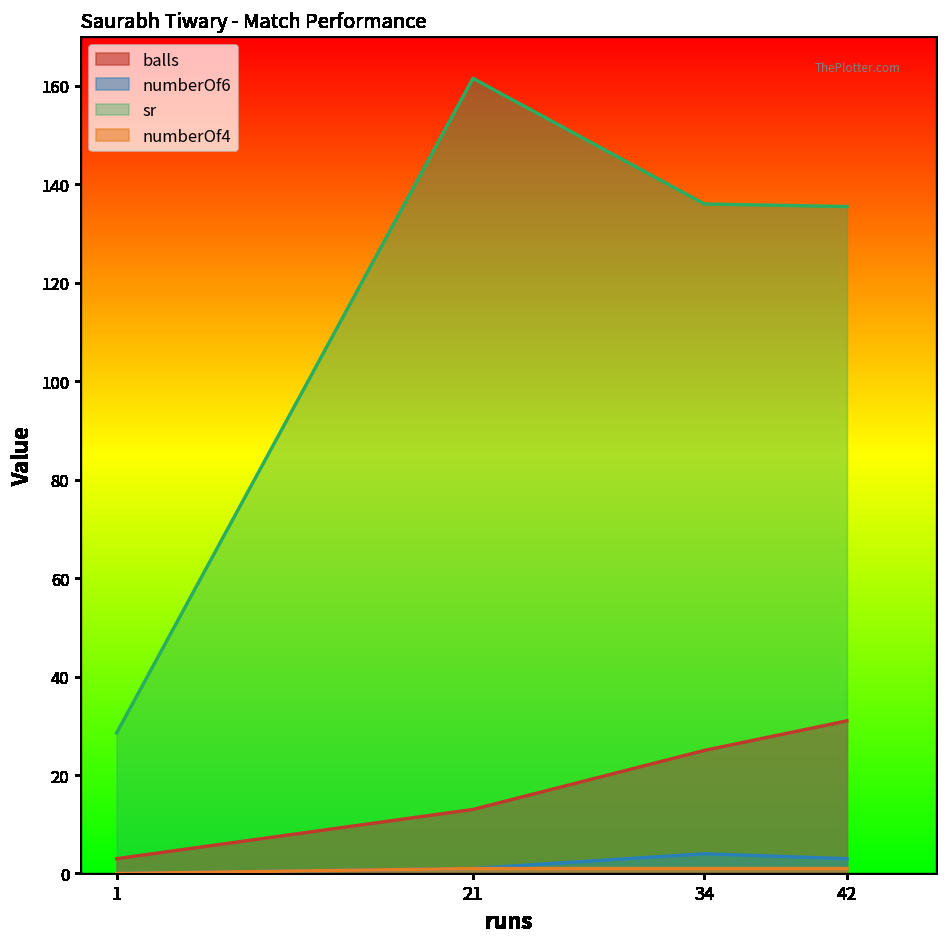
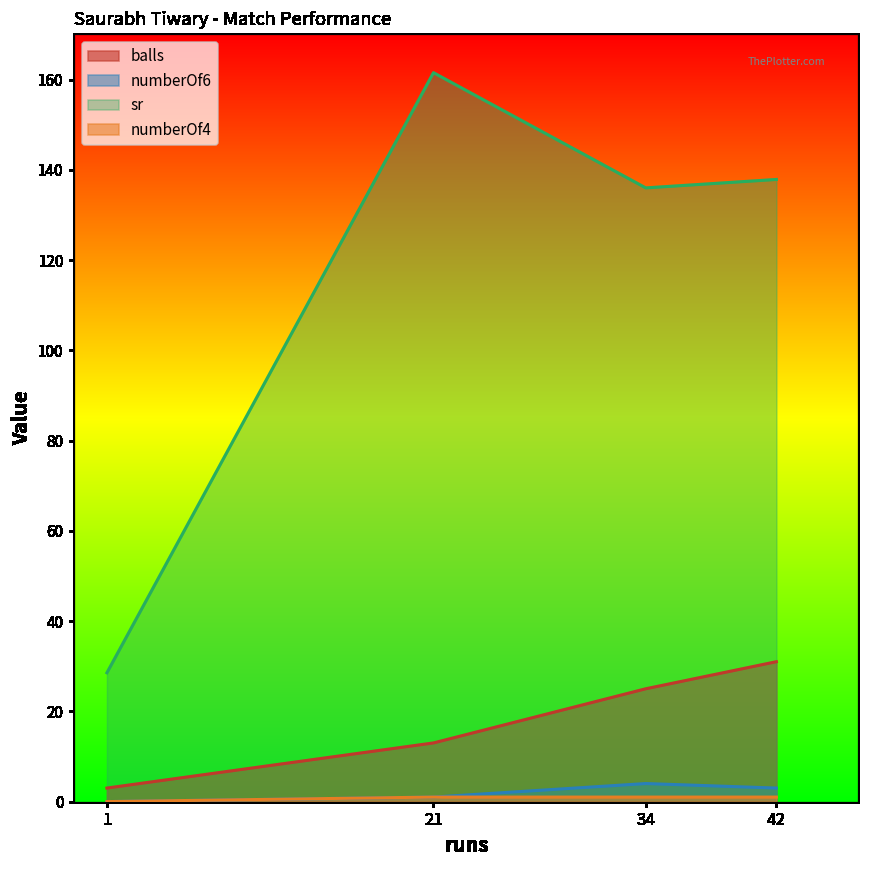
  {
    "numberOf6": {
      "34": 4,
      "42": 3
    },
    "sr": {
      "1": 29,
      "21": 162,
      "34": 136,
-     "42": 135
+     "42": 138
    }
  }
